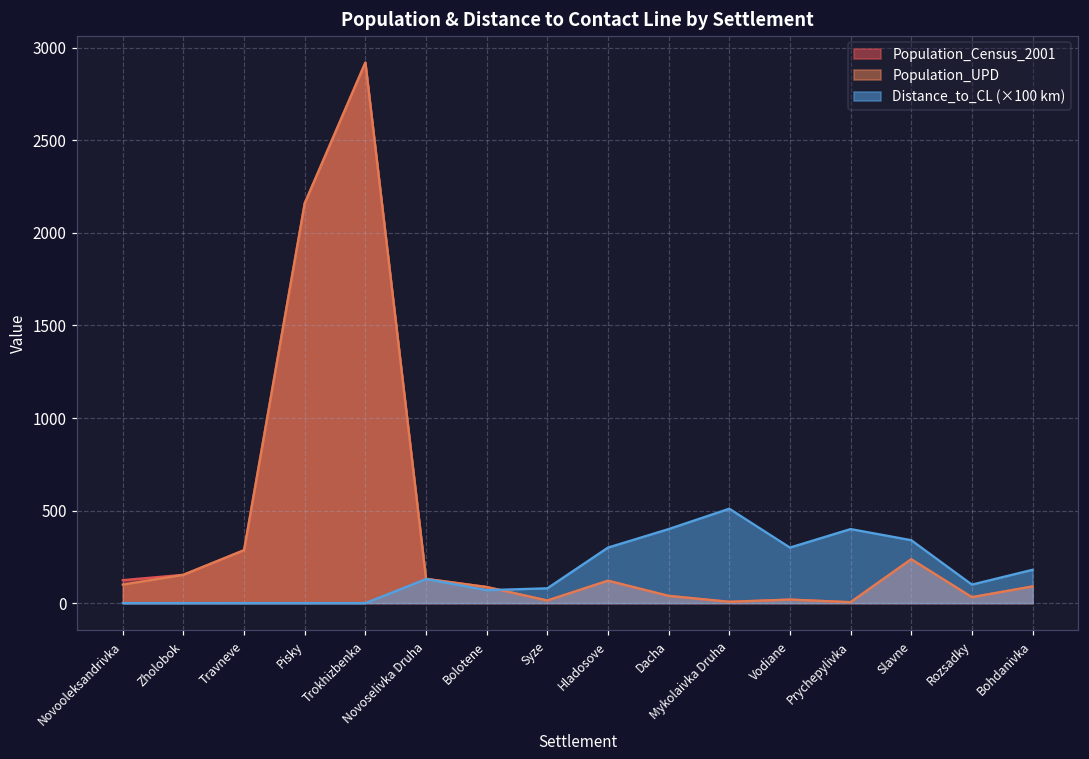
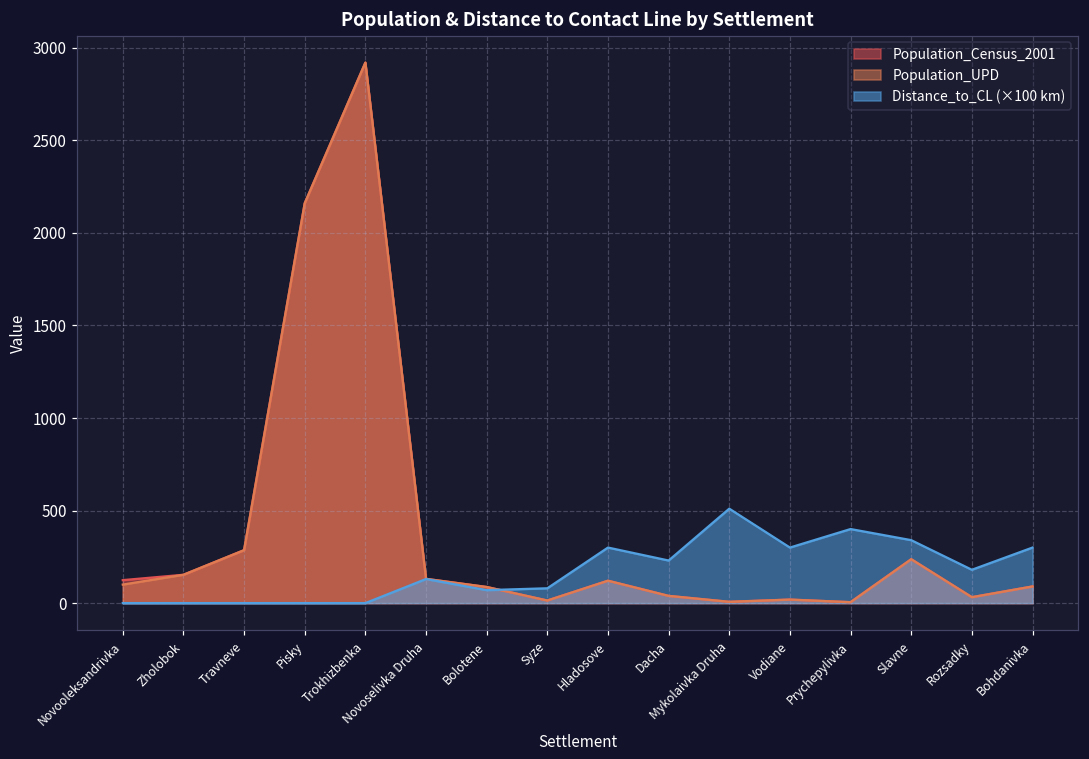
  {
    "Distance_to_CL (×100 km)": {
      "Novooleksandrivka": 0,
      "Zholobok": 0,
      "Travneve": 0,
      "Pisky": 0,
      "Trokhizbenka": 0,
      "Bolotene": 70,
      "Syze": 80,
      "Hladosove": 300,
-     "Dacha": 400,
+     "Dacha": 230,
      "Mykolaivka Druha": 510,
      "Vodiane": 300,
      "Prychepylivka": 400,
      "Slavne": 340,
-     "Rozsadky": 100,
-     "Bohdanivka": 180
+     "Rozsadky": 180,
+     "Bohdanivka": 300
    }
  }
